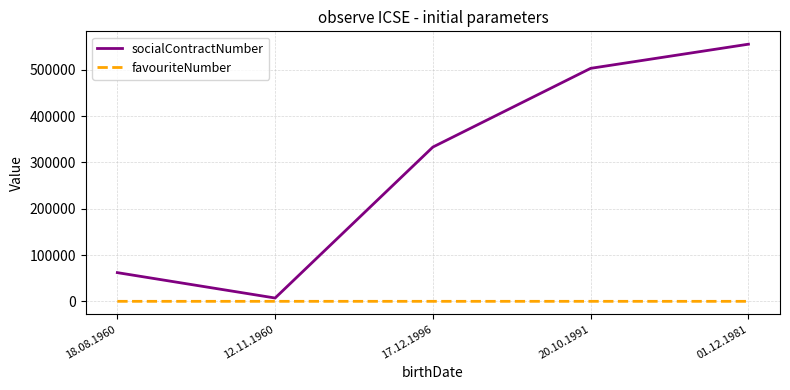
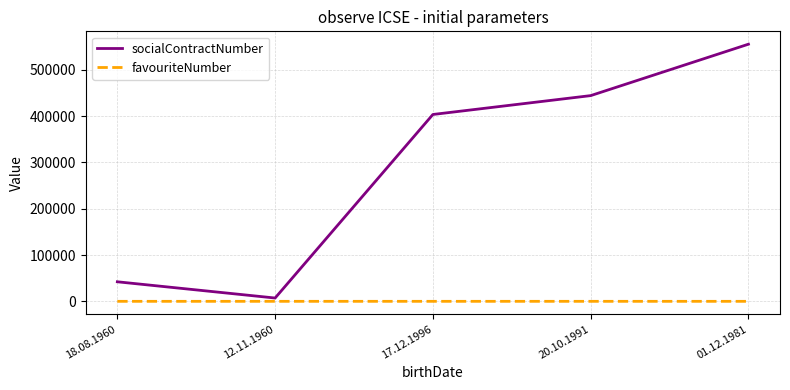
  {
    "socialContractNumber": {
-     "18.08.1960": 60000,
+     "18.08.1960": 40000,
      "12.11.1960": 10000,
-     "17.12.1996": 330000,
-     "20.10.1991": 500000,
+     "17.12.1996": 400000,
+     "20.10.1991": 440000,
      "01.12.1981": 560000
    },
    "favouriteNumber": {
      "18.08.1960": 0,
      "12.11.1960": 0,
      "17.12.1996": 0,
      "20.10.1991": 0,
      "01.12.1981": 0
    }
  }
